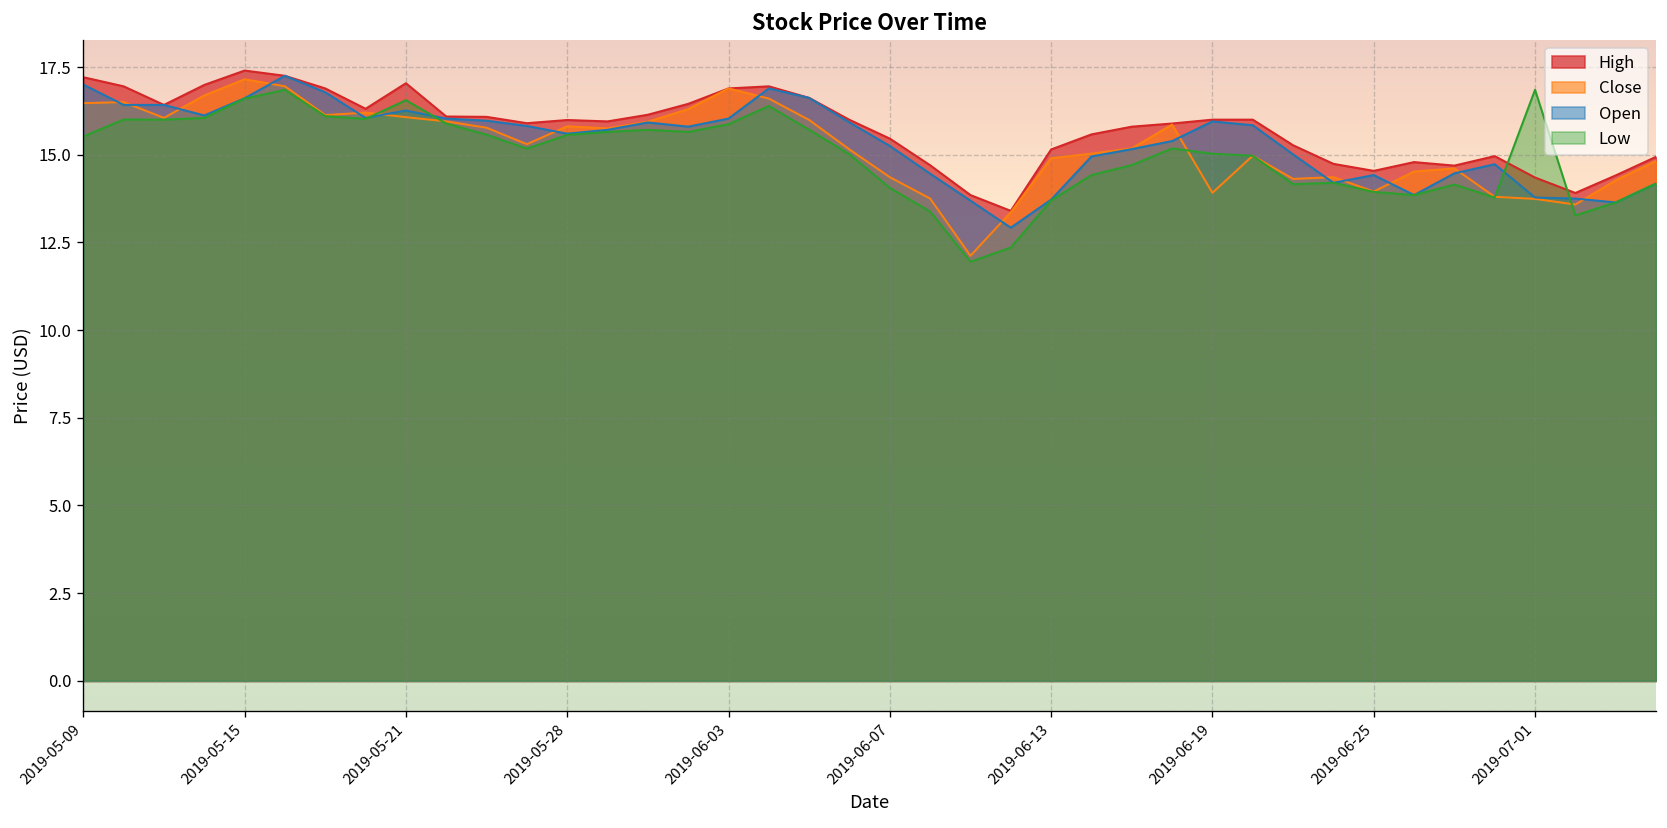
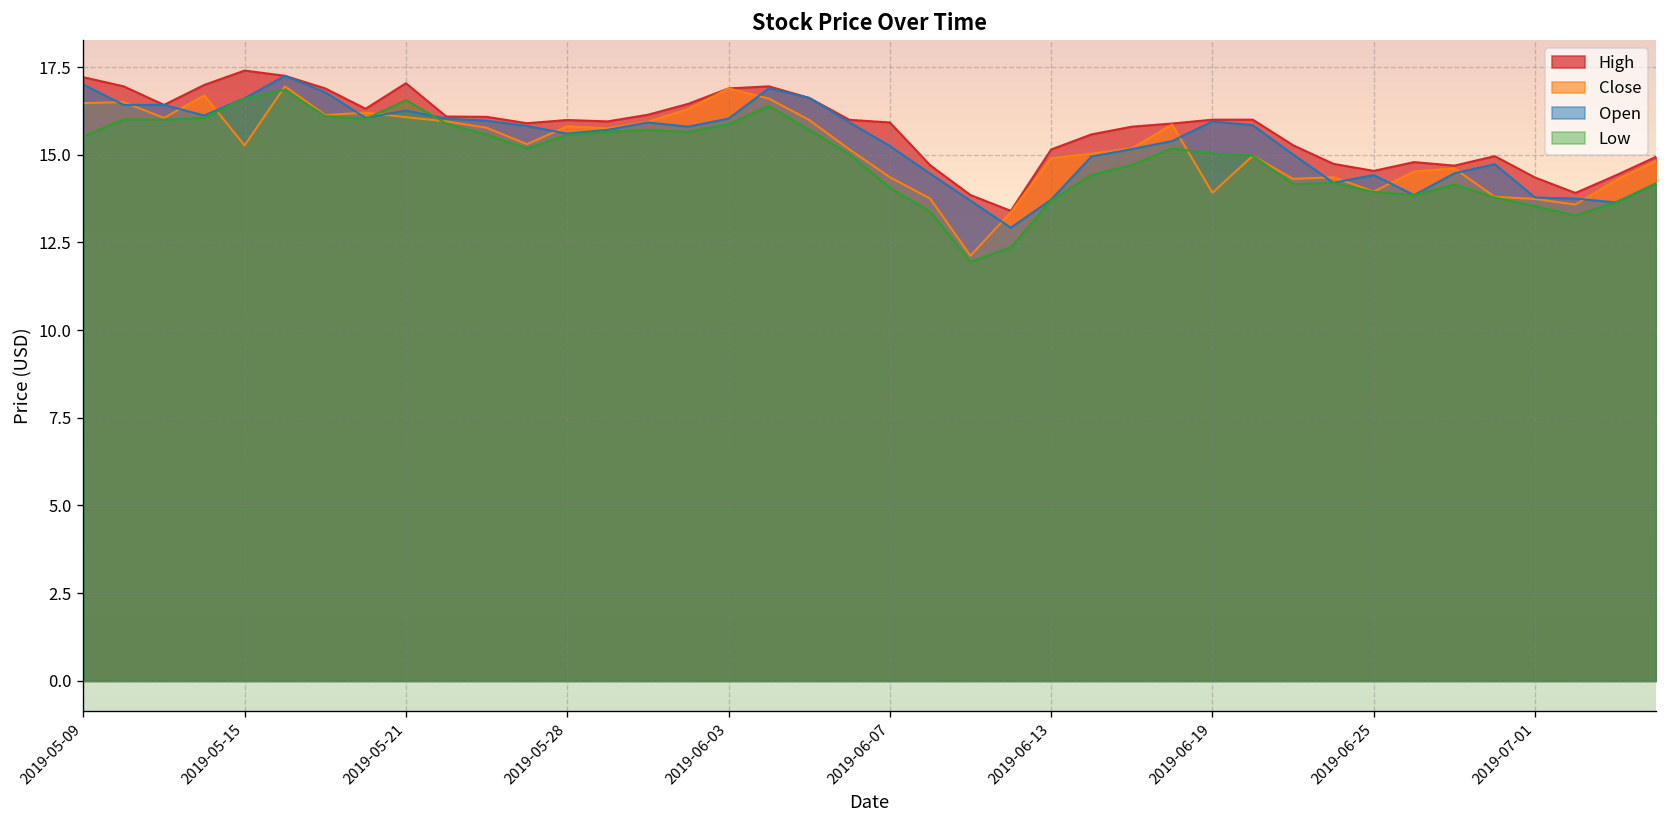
  {
    "High": {
      "2019-05-09": 17.2,
      "2019-05-15": 17.4,
      "2019-05-21": 17.0,
      "2019-05-28": 16.0,
-     "2019-06-07": 15.5,
+     "2019-06-07": 15.9,
      "2019-06-13": 15.1,
      "2019-06-25": 14.5,
      "2019-07-01": 14.4
    },
    "Close": {
      "2019-05-09": 16.5,
-     "2019-05-15": 17.1,
+     "2019-05-15": 15.3,
      "2019-05-21": 16.1,
      "2019-05-28": 15.8,
      "2019-06-07": 14.4,
      "2019-06-13": 14.9,
      "2019-06-19": 13.9
    },
    "Open": {
      "2019-05-09": 17.0,
      "2019-05-21": 16.3,
      "2019-06-03": 16.0,
      "2019-06-07": 15.3,
      "2019-06-25": 14.4
    },
    "Low": {
      "2019-05-09": 15.5,
      "2019-05-21": 16.6,
      "2019-06-03": 15.9,
      "2019-06-07": 14.1,
      "2019-06-19": 15.0,
-     "2019-07-01": 16.9
+     "2019-07-01": 13.5
    }
  }
